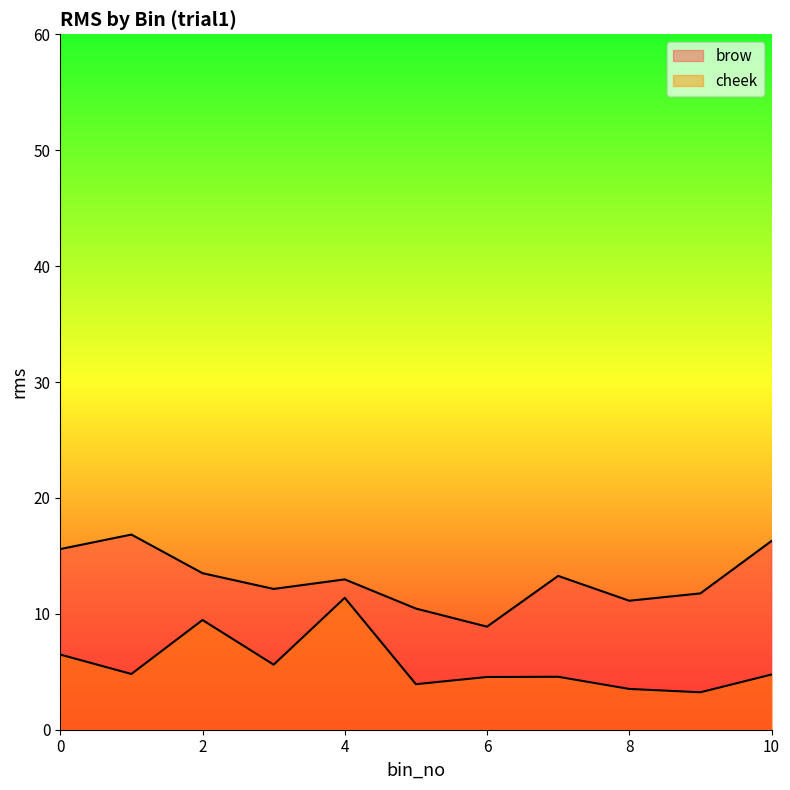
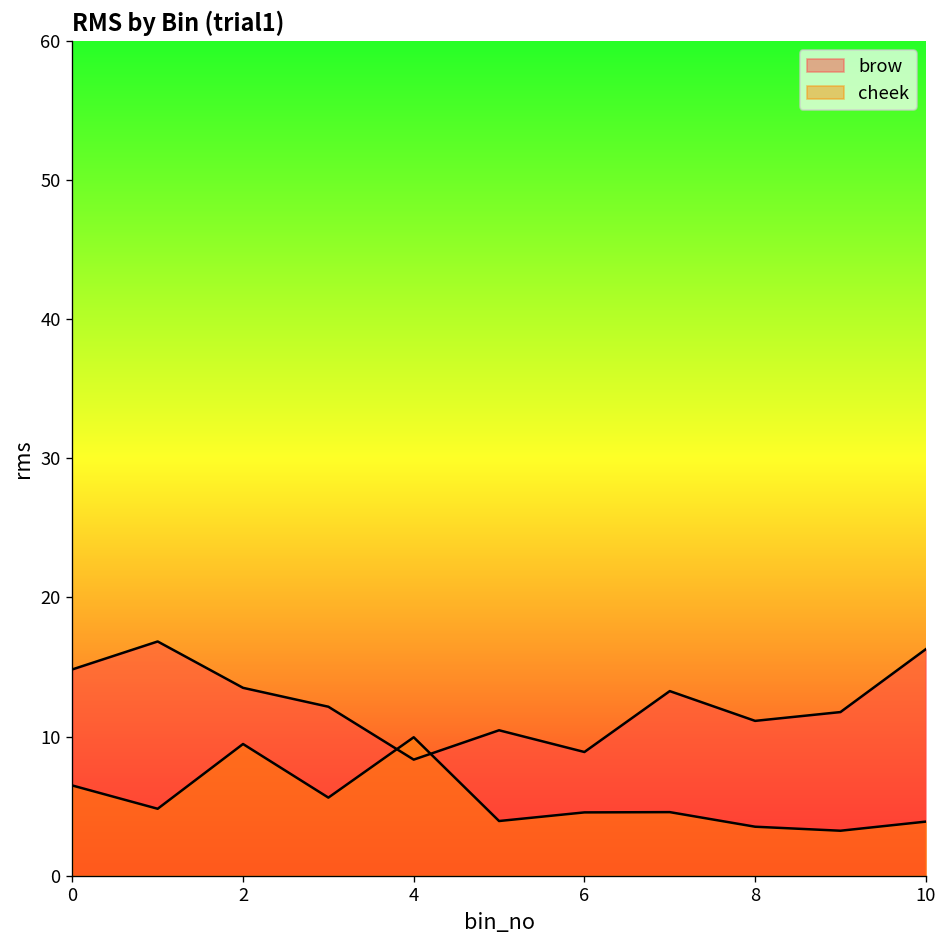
  {
    "brow": {
-     "0": 15.6,
+     "0": 14.8,
      "2": 13.5,
-     "4": 13.0,
+     "4": 8.3,
      "6": 8.9,
      "8": 11.1,
      "10": 16.3
    },
    "cheek": {
      "0": 6.5,
      "2": 9.5,
-     "4": 11.4,
+     "4": 10.0,
      "6": 4.5,
      "8": 3.5,
-     "10": 4.8
+     "10": 3.9
    }
  }
